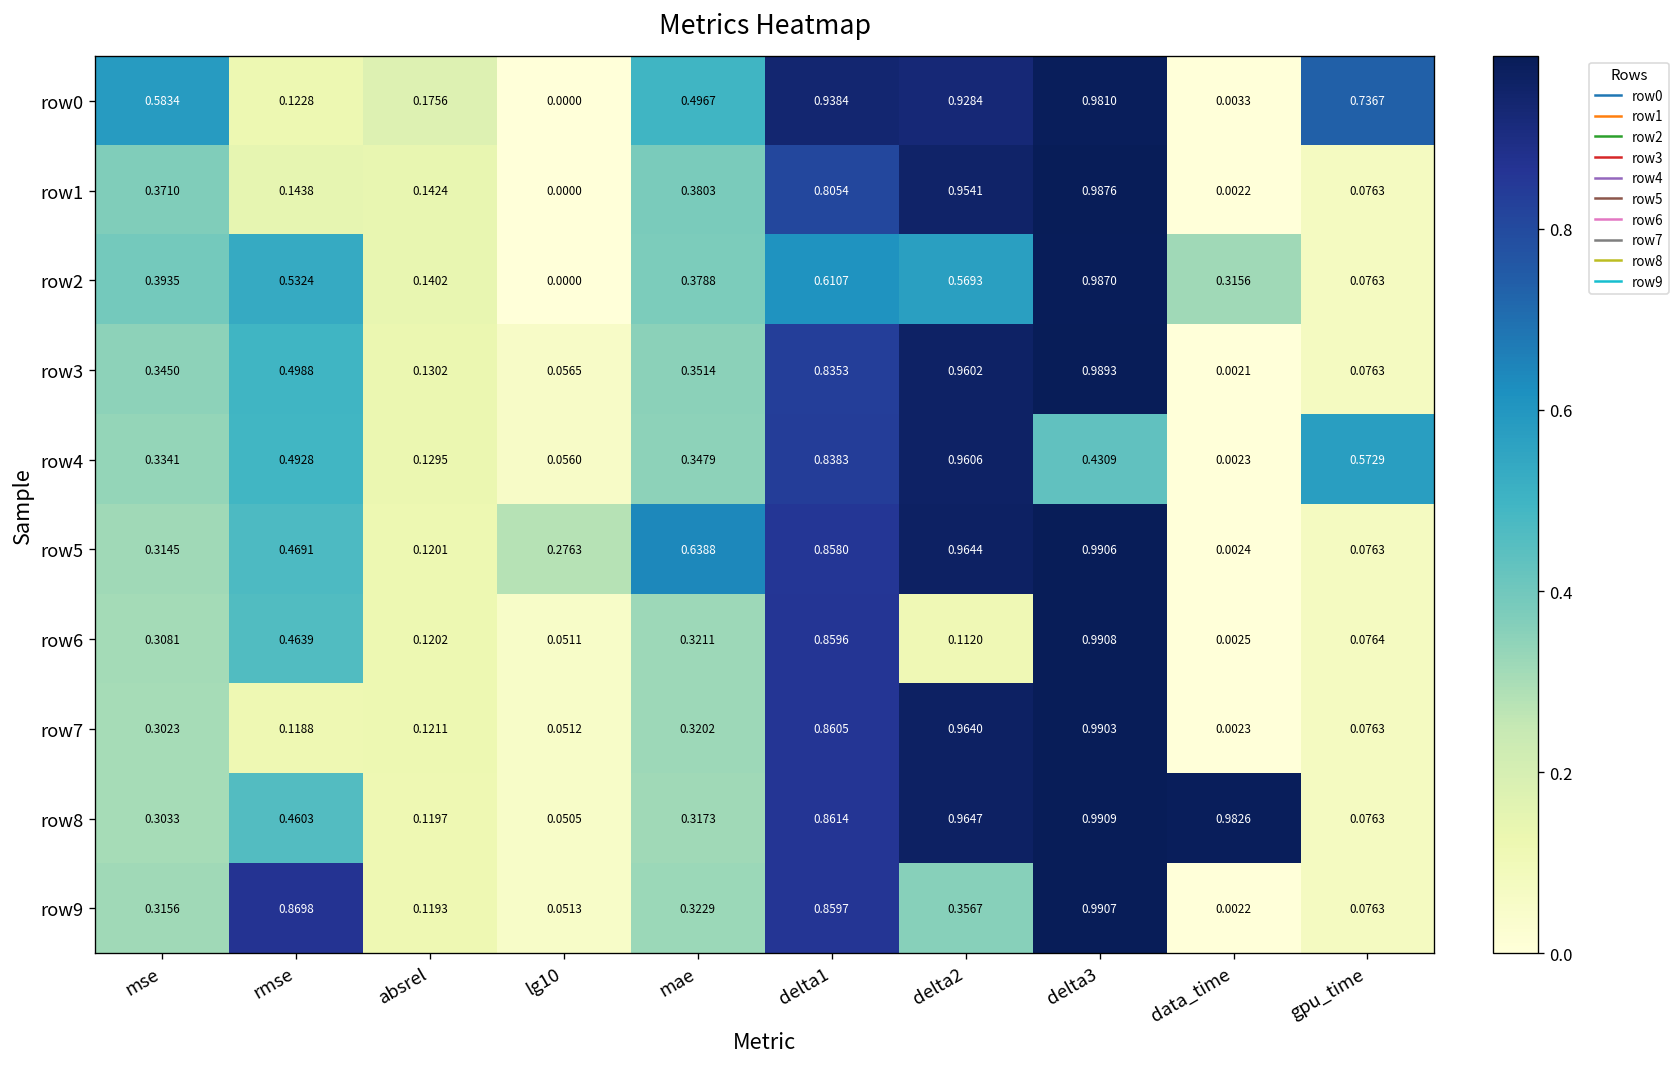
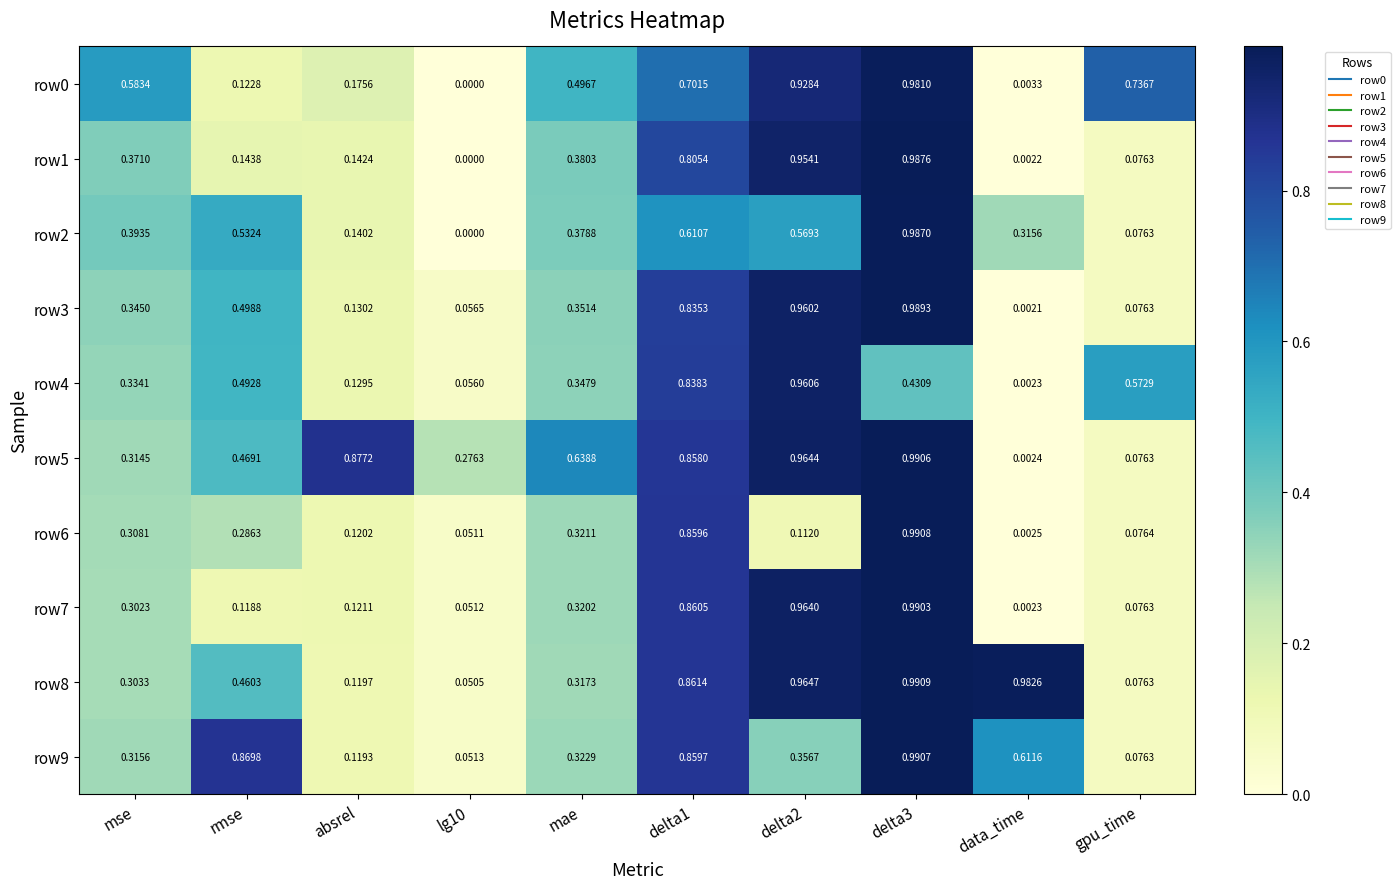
  {
    "row0": {
      "mse": 0.5834,
      "rmse": 0.1228,
      "absrel": 0.1756,
      "lg10": 0.0000,
      "mae": 0.4967,
-     "delta1": 0.9384,
+     "delta1": 0.7015,
      "delta2": 0.9284,
      "delta3": 0.9810,
      "data_time": 0.0033,
      "gpu_time": 0.7367
    },
    "row1": {
      "mse": 0.3710,
      "rmse": 0.1438,
      "absrel": 0.1424,
      "lg10": 0.0000,
      "mae": 0.3803,
      "delta1": 0.8054,
      "delta2": 0.9541,
      "delta3": 0.9876,
      "data_time": 0.0022,
      "gpu_time": 0.0763
    },
    "row2": {
      "mse": 0.3935,
      "rmse": 0.5324,
      "absrel": 0.1402,
      "lg10": 0.0000,
      "mae": 0.3788,
      "delta1": 0.6107,
      "delta2": 0.5693,
      "delta3": 0.9870,
      "data_time": 0.3156,
      "gpu_time": 0.0763
    },
    "row3": {
      "mse": 0.3450,
      "rmse": 0.4988,
      "absrel": 0.1302,
      "lg10": 0.0565,
      "mae": 0.3514,
      "delta1": 0.8353,
      "delta2": 0.9602,
      "delta3": 0.9893,
      "data_time": 0.0021,
      "gpu_time": 0.0763
    },
    "row4": {
      "mse": 0.3341,
      "rmse": 0.4928,
      "absrel": 0.1295,
      "lg10": 0.0560,
      "mae": 0.3479,
      "delta1": 0.8383,
      "delta2": 0.9606,
      "delta3": 0.4309,
      "data_time": 0.0023,
      "gpu_time": 0.5729
    },
    "row5": {
      "mse": 0.3145,
      "rmse": 0.4691,
-     "absrel": 0.1201,
+     "absrel": 0.8772,
      "lg10": 0.2763,
      "mae": 0.6388,
      "delta1": 0.8580,
      "delta2": 0.9644,
      "delta3": 0.9906,
      "data_time": 0.0024,
      "gpu_time": 0.0763
    },
    "row6": {
      "mse": 0.3081,
-     "rmse": 0.4639,
+     "rmse": 0.2863,
      "absrel": 0.1202,
      "lg10": 0.0511,
      "mae": 0.3211,
      "delta1": 0.8596,
      "delta2": 0.1120,
      "delta3": 0.9908,
      "data_time": 0.0025,
      "gpu_time": 0.0764
    },
    "row7": {
      "mse": 0.3023,
      "rmse": 0.1188,
      "absrel": 0.1211,
      "lg10": 0.0512,
      "mae": 0.3202,
      "delta1": 0.8605,
      "delta2": 0.9640,
      "delta3": 0.9903,
      "data_time": 0.0023,
      "gpu_time": 0.0763
    },
    "row8": {
      "mse": 0.3033,
      "rmse": 0.4603,
      "absrel": 0.1197,
      "lg10": 0.0505,
      "mae": 0.3173,
      "delta1": 0.8614,
      "delta2": 0.9647,
      "delta3": 0.9909,
      "data_time": 0.9826,
      "gpu_time": 0.0763
    },
    "row9": {
      "mse": 0.3156,
      "rmse": 0.8698,
      "absrel": 0.1193,
      "lg10": 0.0513,
      "mae": 0.3229,
      "delta1": 0.8597,
      "delta2": 0.3567,
      "delta3": 0.9907,
-     "data_time": 0.0022,
+     "data_time": 0.6116,
      "gpu_time": 0.0763
    }
  }
